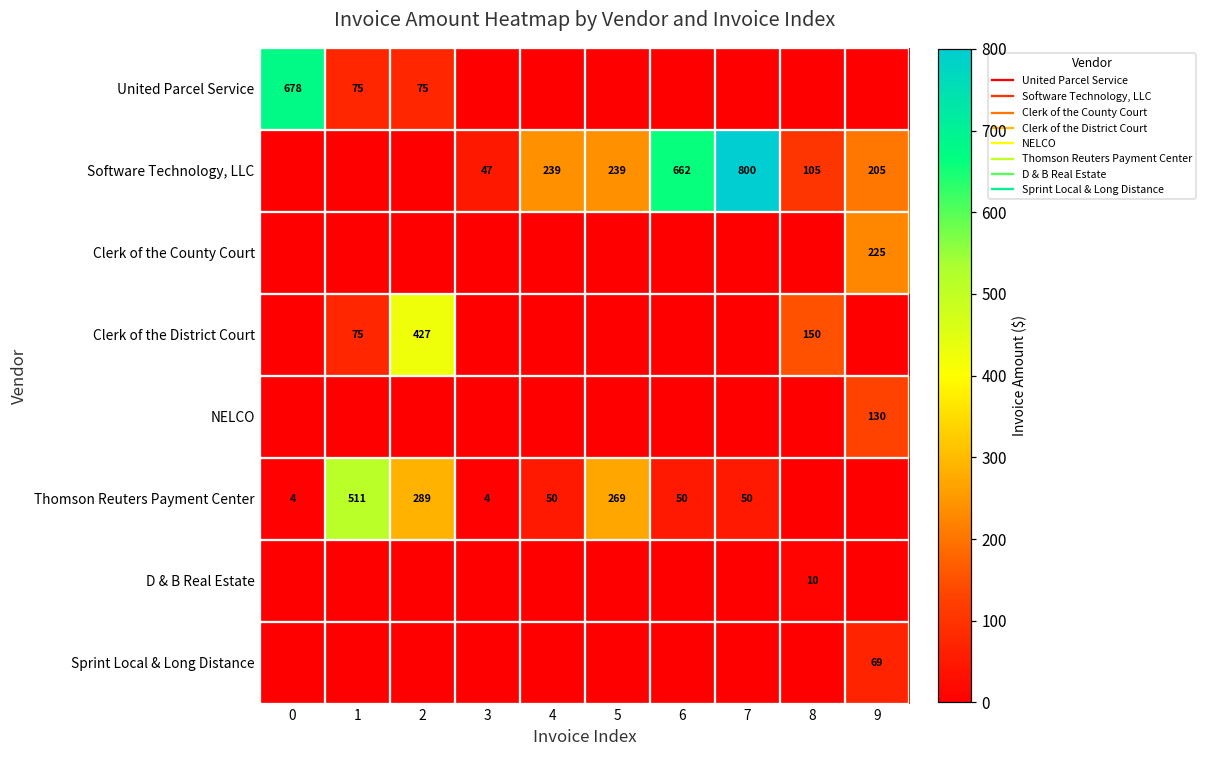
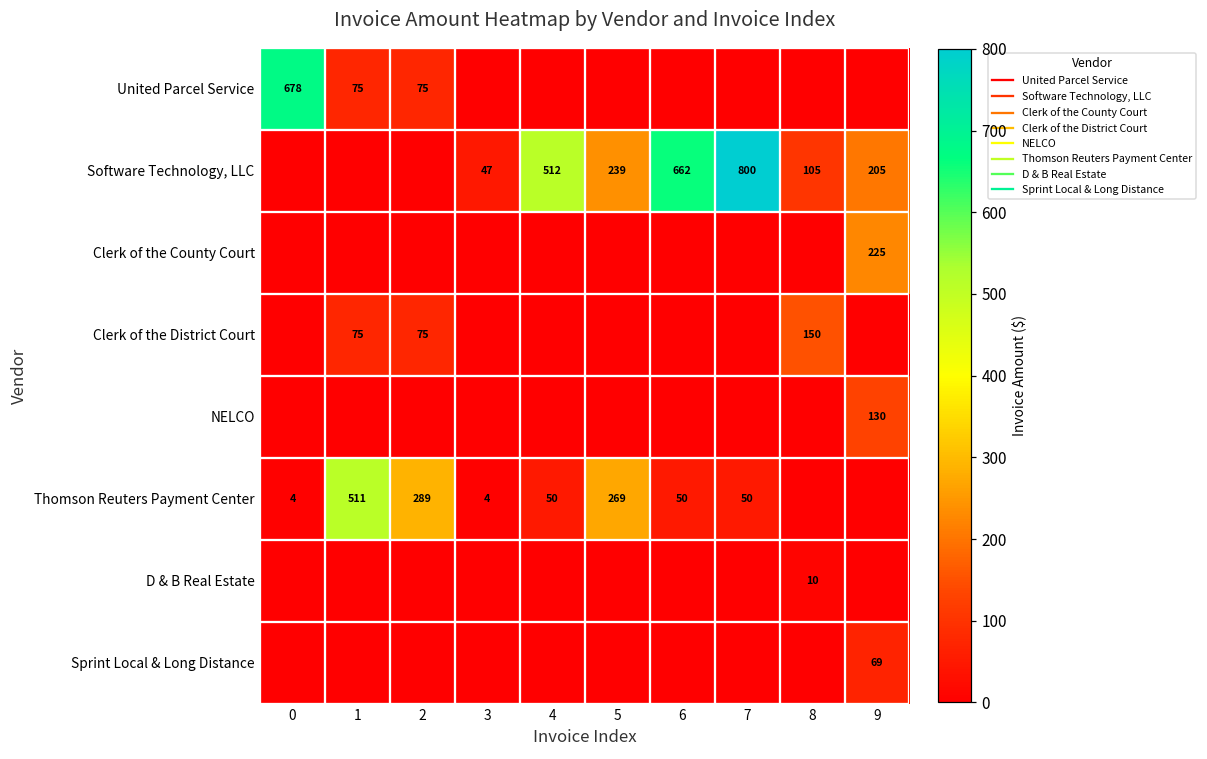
  {
    "United Parcel Service": {
      "0": 678,
      "1": 75,
      "2": 75
    },
    "Software Technology, LLC": {
      "3": 47,
-     "4": 239,
+     "4": 512,
      "5": 239,
      "6": 662,
      "7": 800,
      "8": 105,
      "9": 205
    },
    "Clerk of the County Court": {
      "9": 225
    },
    "Clerk of the District Court": {
      "1": 75,
-     "2": 427,
+     "2": 75,
      "8": 150
    },
    "NELCO": {
      "9": 130
    },
    "Thomson Reuters Payment Center": {
      "0": 4,
      "1": 511,
      "2": 289,
      "3": 4,
      "4": 50,
      "5": 269,
      "6": 50,
      "7": 50
    },
    "D & B Real Estate": {
      "8": 10
    },
    "Sprint Local & Long Distance": {
      "9": 69
    }
  }
